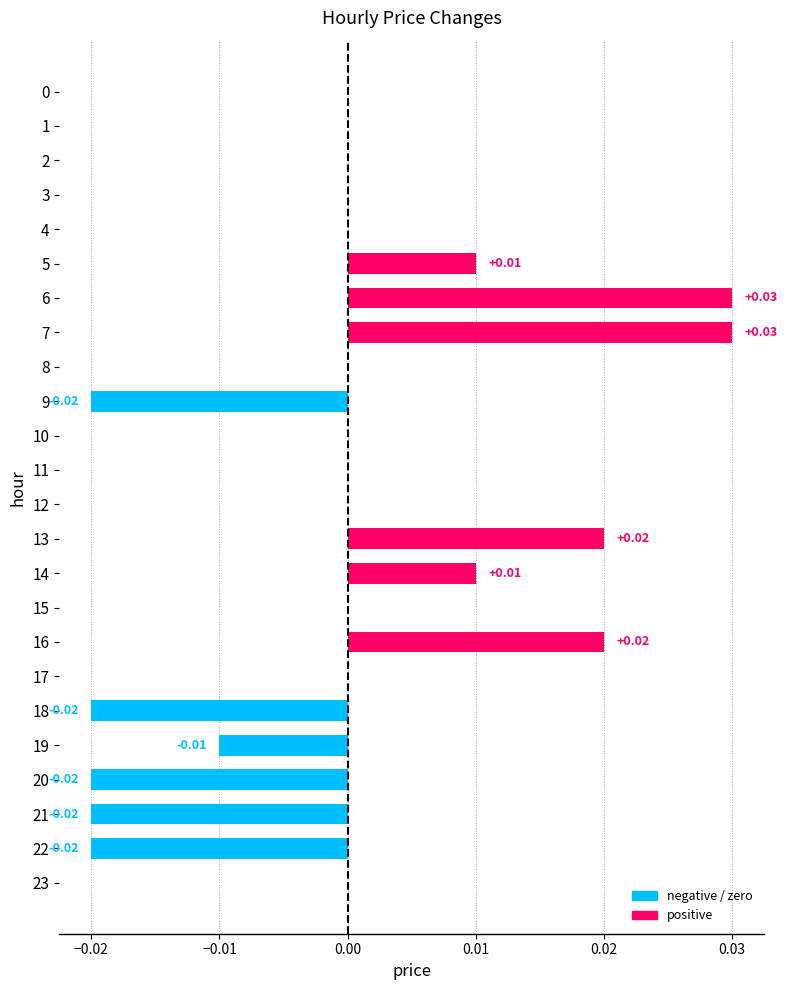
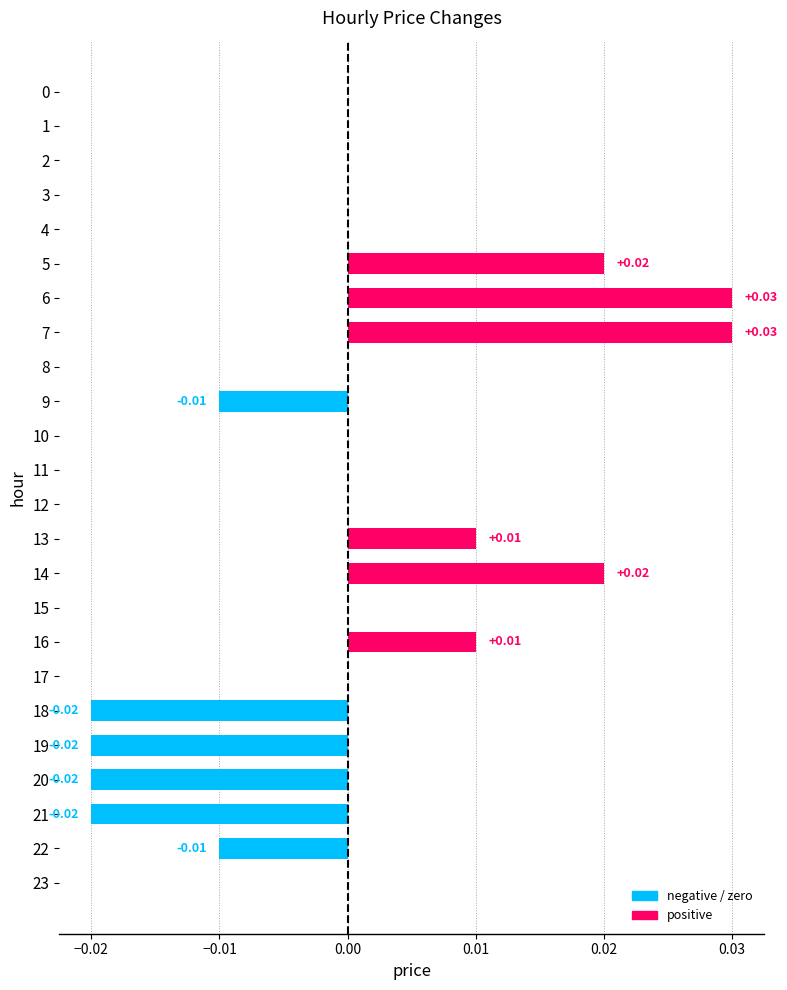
  {
-   "5": "+0.01",
+   "5": "+0.02",
    "6": "+0.03",
    "7": "+0.03",
-   "9": "-0.02",
-   "13": "+0.02",
-   "14": "+0.01",
-   "16": "+0.02",
+   "9": "-0.01",
+   "13": "+0.01",
+   "14": "+0.02",
+   "16": "+0.01",
    "18": "-0.02",
-   "19": "-0.01",
+   "19": "-0.02",
    "20": "-0.02",
    "21": "-0.02",
-   "22": "-0.02"
+   "22": "-0.01"
  }
